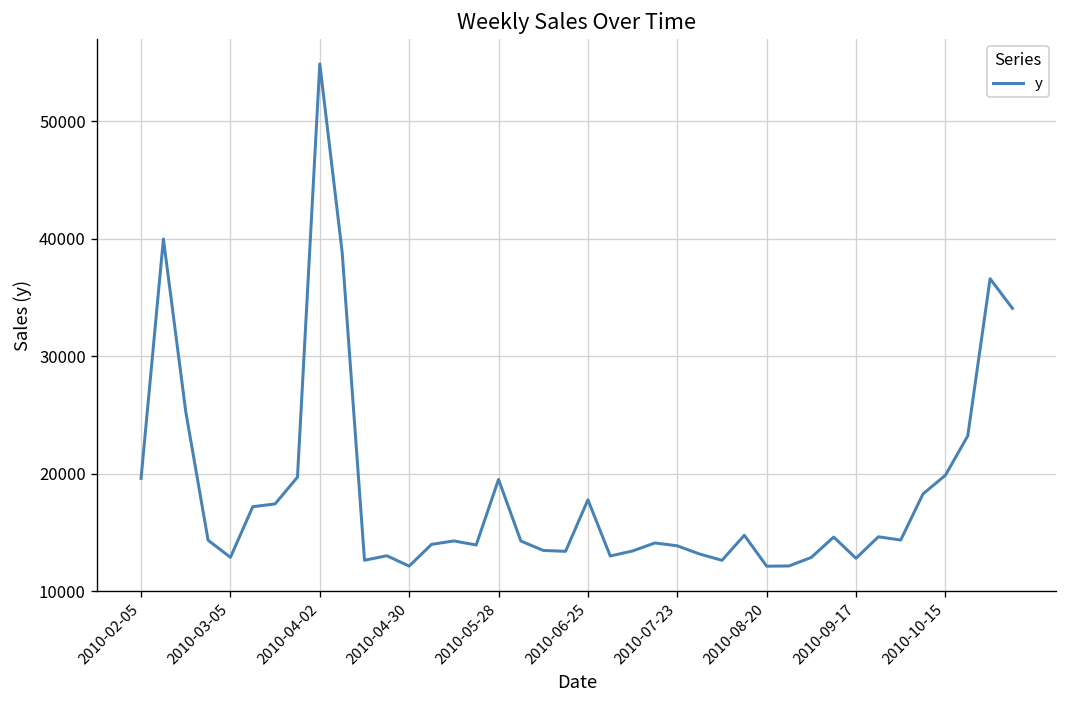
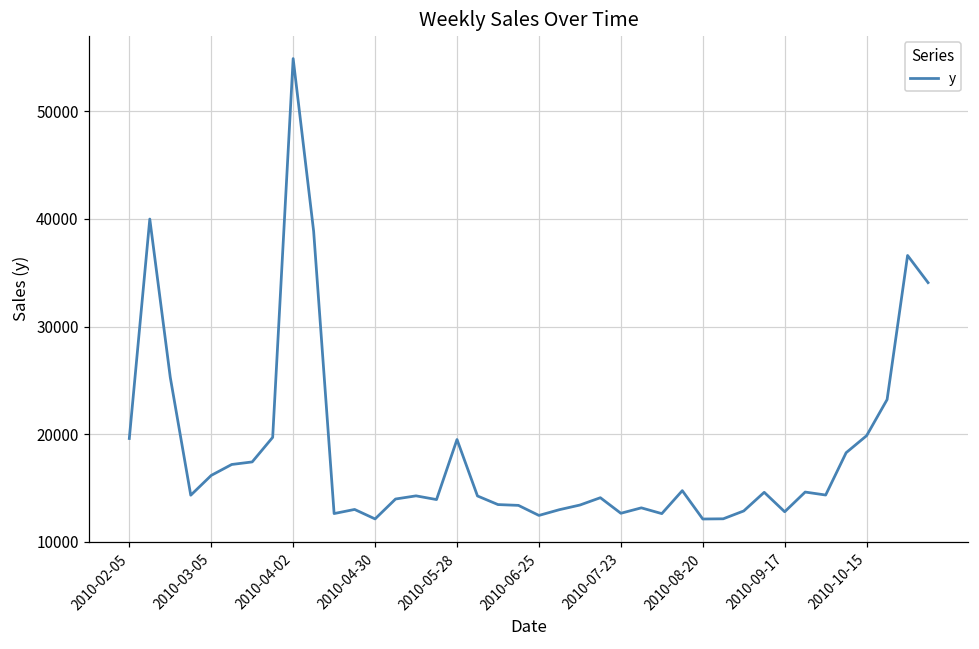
  {
    "2010-02-05": 20000,
-   "2010-03-05": 13000,
+   "2010-03-05": 16000,
    "2010-04-02": 55000,
    "2010-04-30": 12000,
    "2010-05-28": 20000,
-   "2010-06-25": 18000,
-   "2010-07-23": 14000,
+   "2010-06-25": 12000,
+   "2010-07-23": 13000,
    "2010-08-20": 12000,
    "2010-09-17": 13000,
    "2010-10-15": 20000
  }
